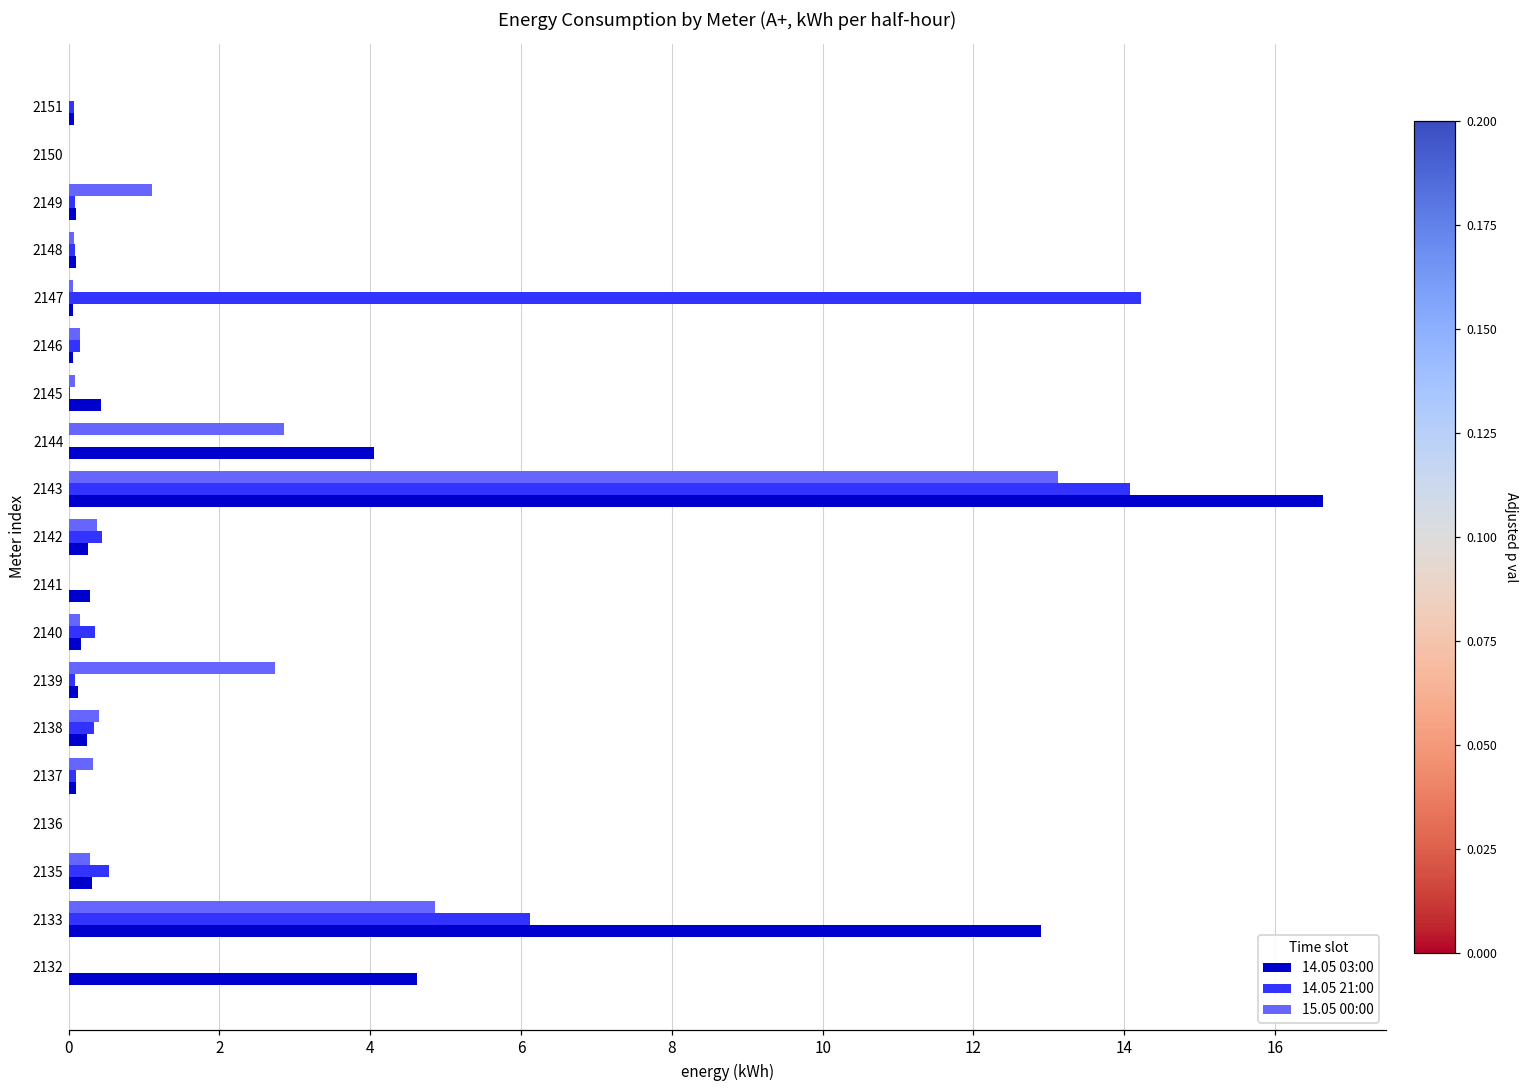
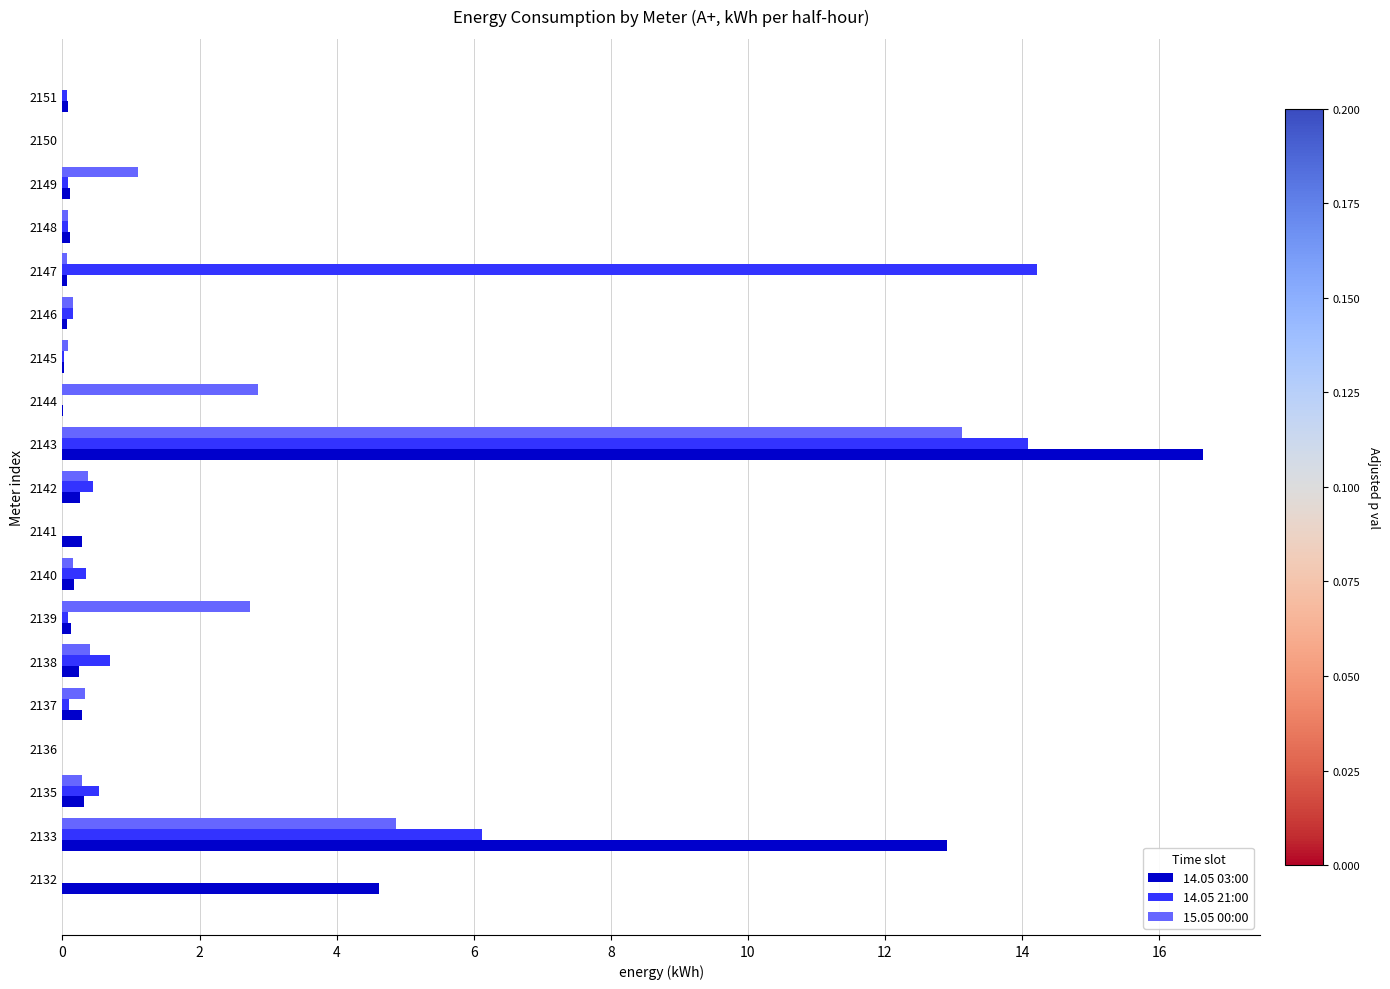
  {
    "14.05 03:00": {
      "2151": 0.1,
      "2150": 0.0,
      "2149": 0.1,
      "2148": 0.1,
      "2147": 0.1,
      "2146": 0.1,
-     "2145": 0.4,
-     "2144": 4.1,
+     "2145": 0.0,
+     "2144": 0.0,
      "2143": 16.6,
      "2142": 0.3,
      "2141": 0.3,
      "2140": 0.2,
      "2139": 0.1,
      "2138": 0.2,
-     "2137": 0.1,
+     "2137": 0.3,
      "2136": 0.0,
      "2135": 0.3,
      "2133": 12.9,
      "2132": 4.6
    },
    "14.05 21:00": {
      "2151": 0.1,
      "2150": 0.0,
      "2149": 0.1,
      "2148": 0.1,
      "2147": 14.2,
      "2146": 0.1,
      "2144": 0.0,
      "2143": 14.1,
      "2142": 0.4,
      "2141": 0.0,
      "2140": 0.4,
      "2139": 0.1,
-     "2138": 0.3,
+     "2138": 0.7,
      "2137": 0.1,
      "2136": 0.0,
      "2135": 0.5,
      "2133": 6.1,
      "2132": 0.0
    },
    "15.05 00:00": {
      "2151": 0.0,
      "2150": 0.0,
      "2149": 1.1,
      "2148": 0.1,
      "2147": 0.1,
      "2146": 0.2,
      "2145": 0.1,
      "2144": 2.9,
      "2143": 13.1,
      "2142": 0.4,
      "2141": 0.0,
      "2140": 0.2,
      "2139": 2.7,
      "2138": 0.4,
      "2137": 0.3,
      "2136": 0.0,
      "2135": 0.3,
      "2133": 4.9,
      "2132": 0.0
    }
  }
